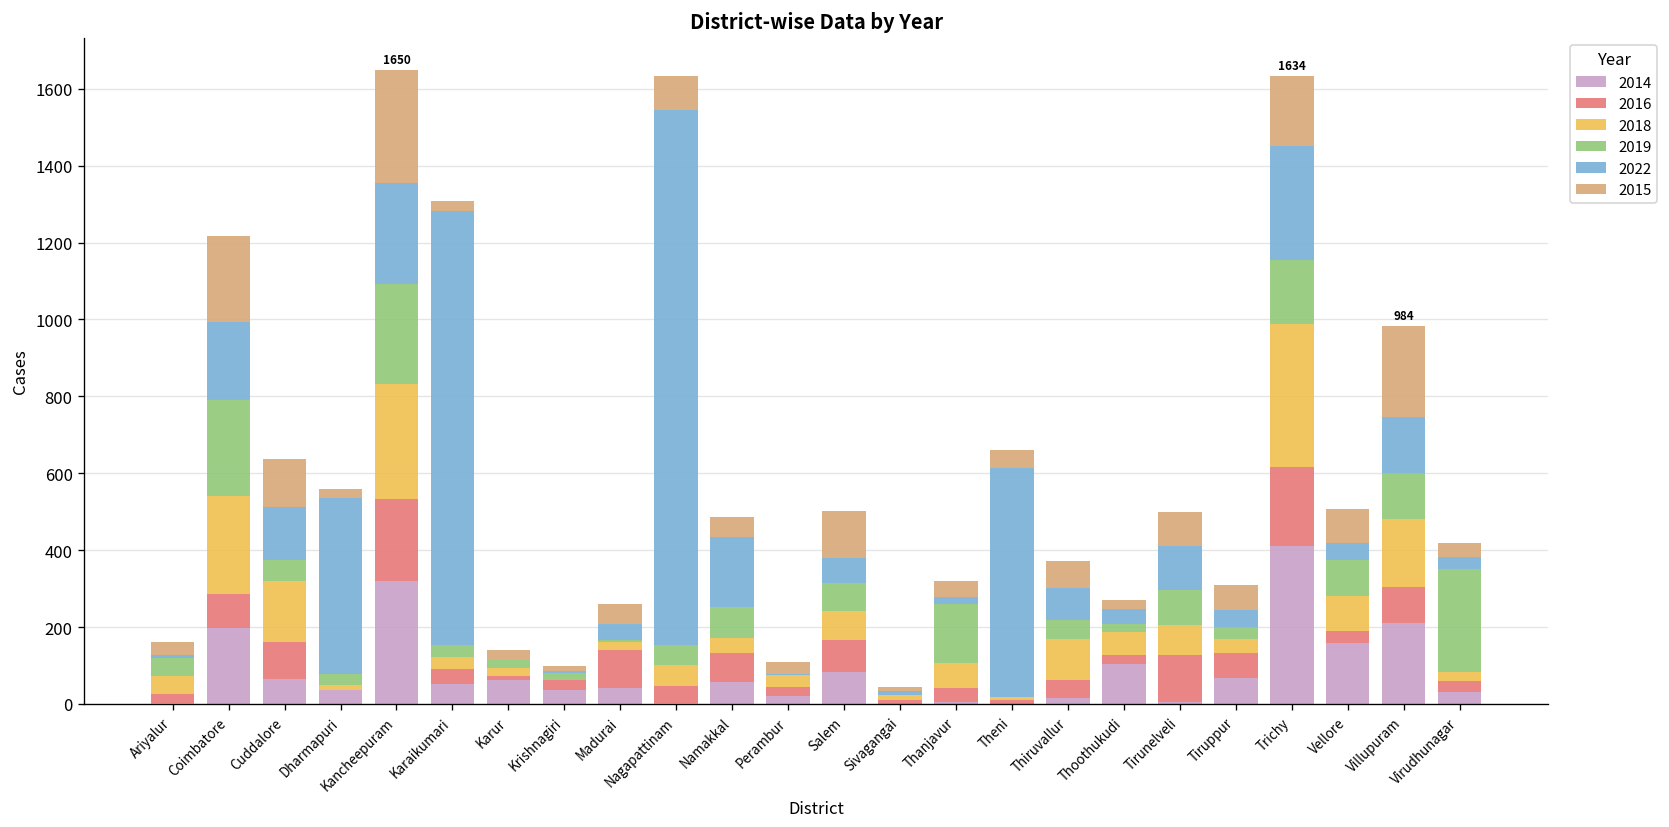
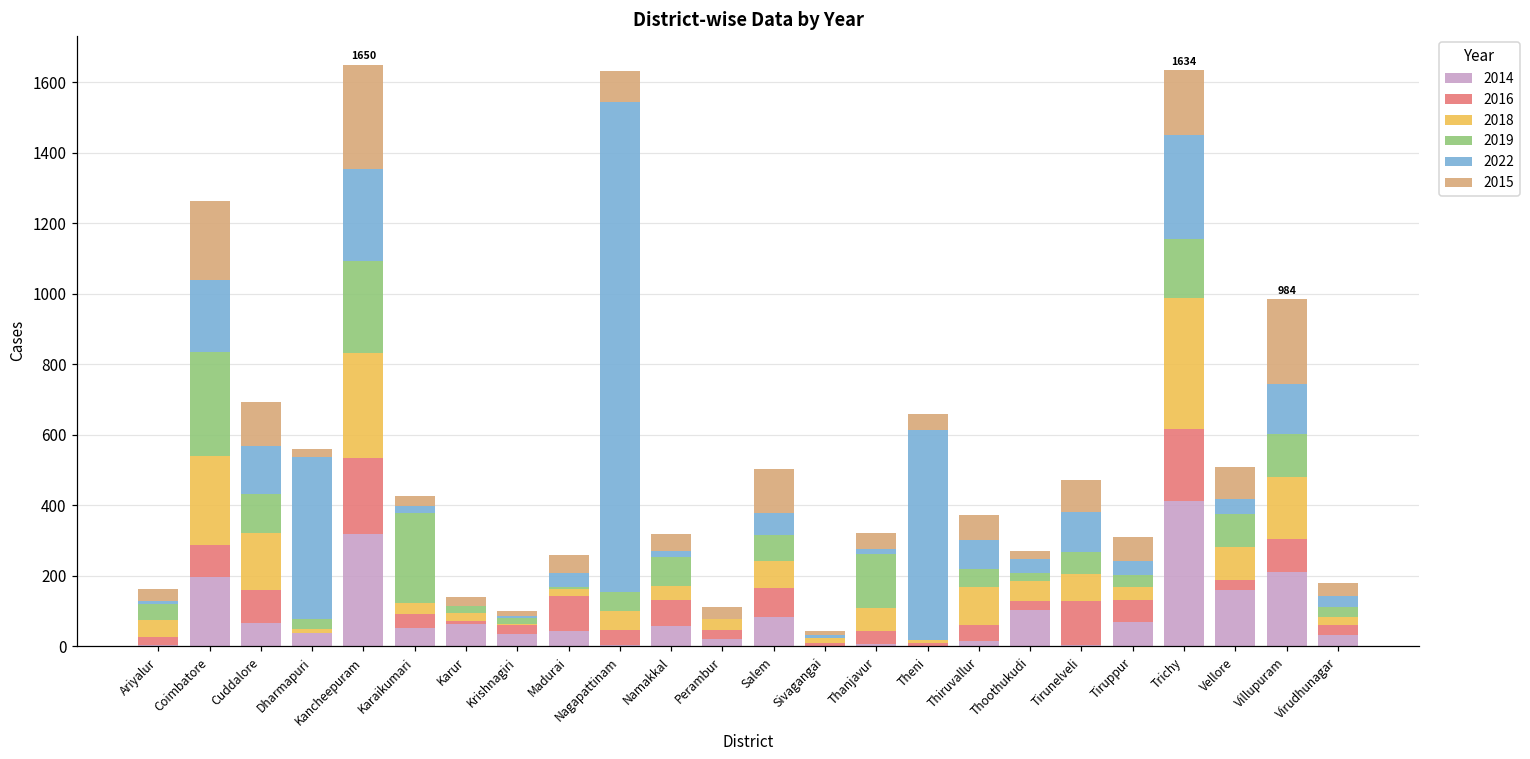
  {
    "2014": {
      "Coimbatore": 200,
      "Cuddalore": 70,
      "Dharmapuri": 40,
      "Kancheepuram": 320,
      "Karaikumari": 50,
      "Karur": 60,
      "Krishnagiri": 40,
      "Madurai": 40,
      "Namakkal": 60,
      "Perambur": 20,
      "Salem": 80,
      "Theni": 0,
      "Thiruvallur": 20,
      "Thoothukudi": 100,
      "Tiruppur": 70,
      "Trichy": 410,
      "Vellore": 160,
      "Villupuram": 210,
      "Virudhunagar": 30
    },
    "2019": {
      "Ariyalur": 50,
-     "Coimbatore": 250,
-     "Cuddalore": 60,
+     "Coimbatore": 300,
+     "Cuddalore": 110,
      "Dharmapuri": 30,
      "Kancheepuram": 260,
-     "Karaikumari": 30,
+     "Karaikumari": 260,
      "Karur": 20,
      "Krishnagiri": 20,
      "Nagapattinam": 50,
      "Namakkal": 80,
      "Perambur": 0,
      "Salem": 70,
      "Sivagangai": 0,
      "Thanjavur": 150,
      "Thiruvallur": 50,
      "Thoothukudi": 20,
-     "Tirunelveli": 90,
+     "Tirunelveli": 60,
      "Tiruppur": 30,
      "Trichy": 170,
      "Vellore": 90,
      "Villupuram": 120,
-     "Virudhunagar": 270
+     "Virudhunagar": 30
    },
    "2022": {
      "Ariyalur": 10,
      "Coimbatore": 200,
      "Cuddalore": 140,
      "Dharmapuri": 460,
      "Kancheepuram": 260,
-     "Karaikumari": 1130,
+     "Karaikumari": 20,
      "Madurai": 40,
      "Nagapattinam": 1390,
-     "Namakkal": 180,
+     "Namakkal": 20,
      "Salem": 60,
      "Sivagangai": 10,
      "Thanjavur": 20,
      "Theni": 600,
      "Thiruvallur": 80,
      "Thoothukudi": 40,
      "Tirunelveli": 120,
      "Tiruppur": 40,
      "Trichy": 300,
      "Vellore": 40,
      "Villupuram": 140,
      "Virudhunagar": 30
    }
  }
